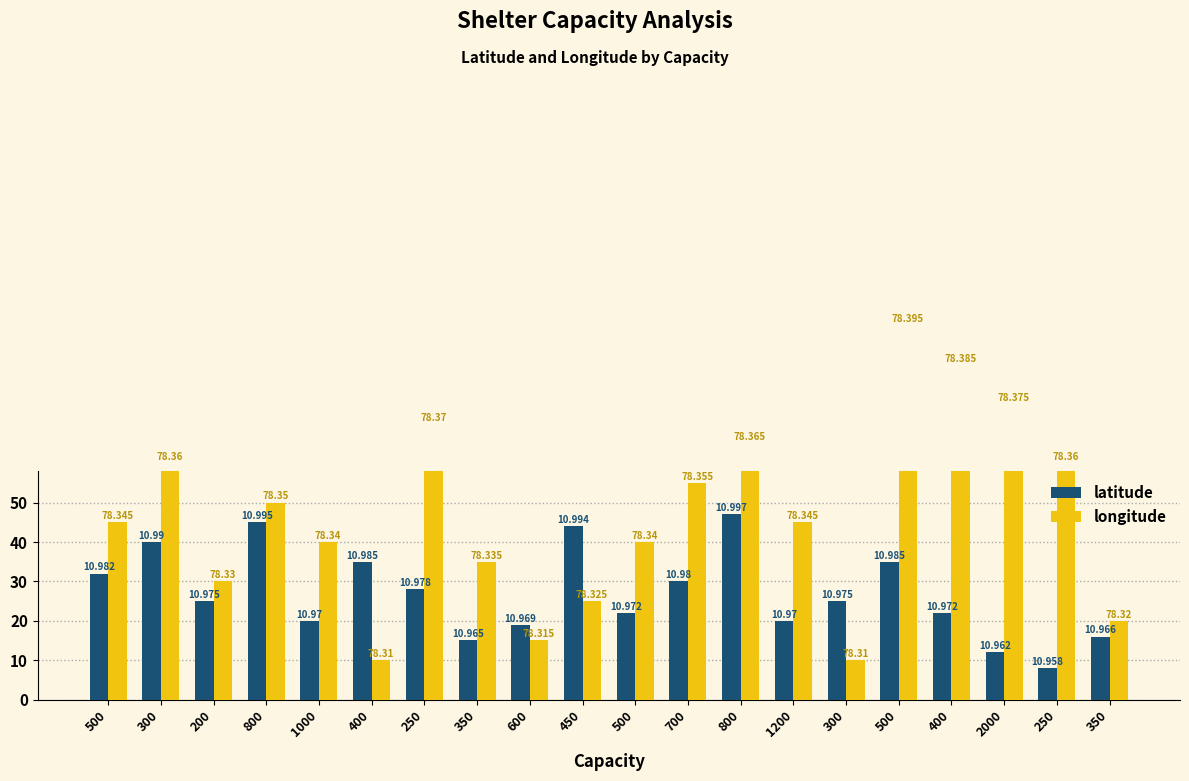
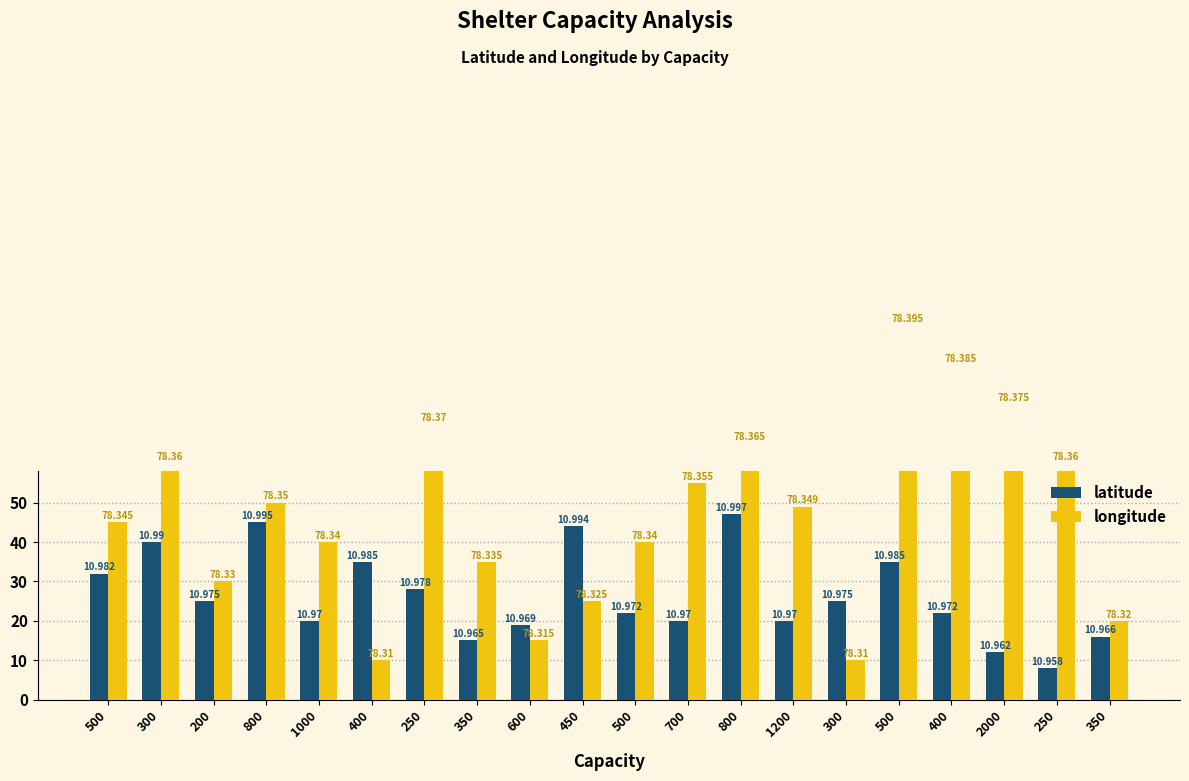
  {
    "latitude": {
-     "700": 10.98
+     "700": 10.97
    },
    "longitude": {
-     "1200": 78.345
+     "1200": 78.349
    }
  }
